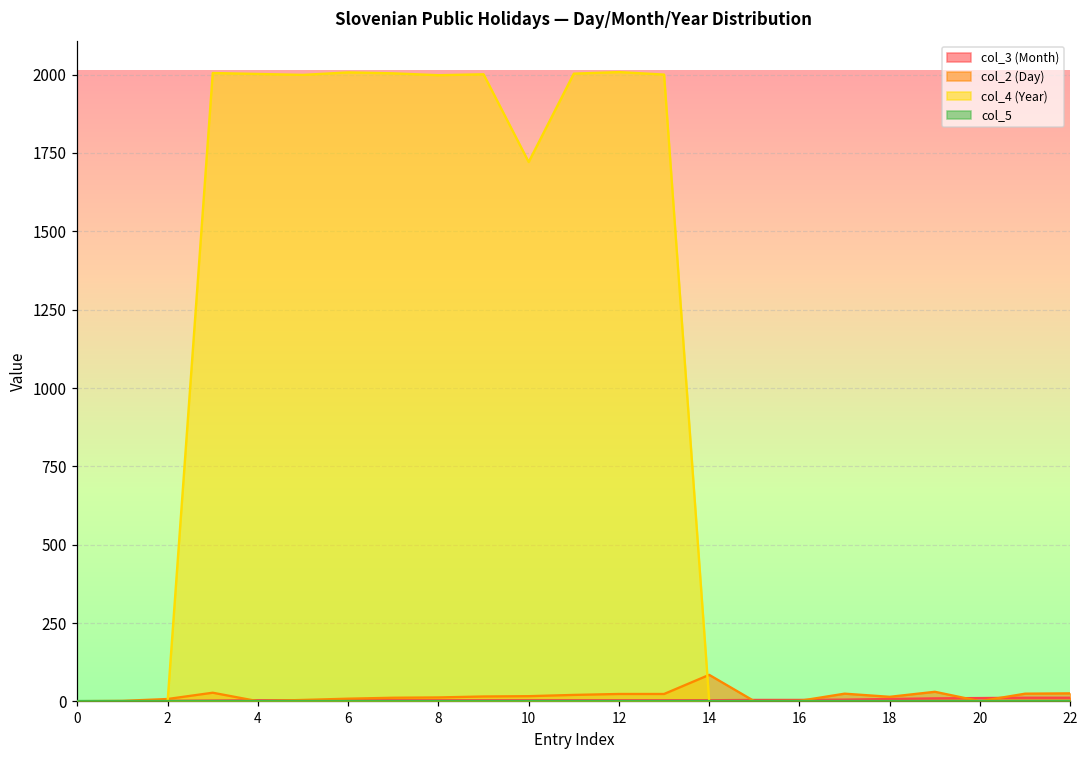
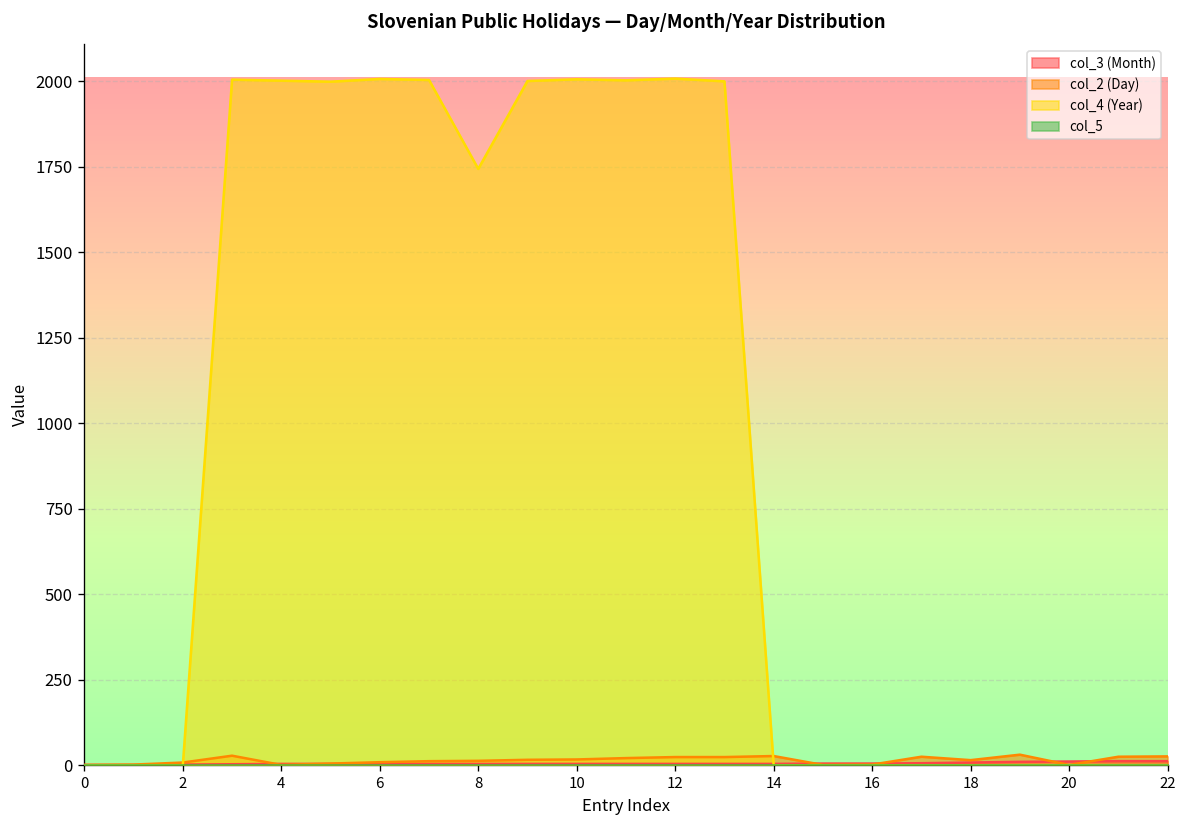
  {
    "col_3 (Month)": {
      "20": 10,
      "22": 10
    },
    "col_2 (Day)": {
      "8": 10,
      "10": 20,
-     "14": 90,
+     "14": 30,
      "22": 30
    },
    "col_4 (Year)": {
      "4": 2000,
      "6": 2010,
-     "8": 2000,
-     "10": 1720
+     "8": 1740,
+     "10": 2010
    }
  }
